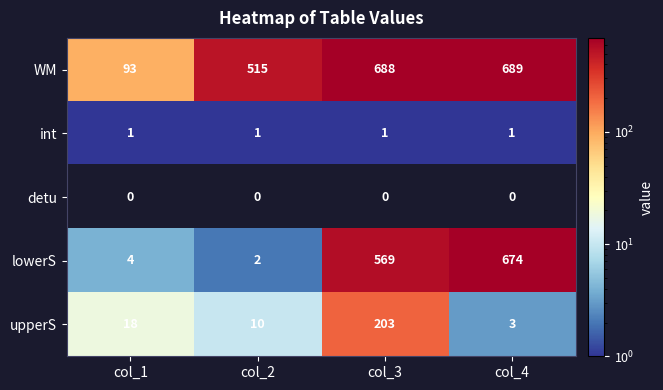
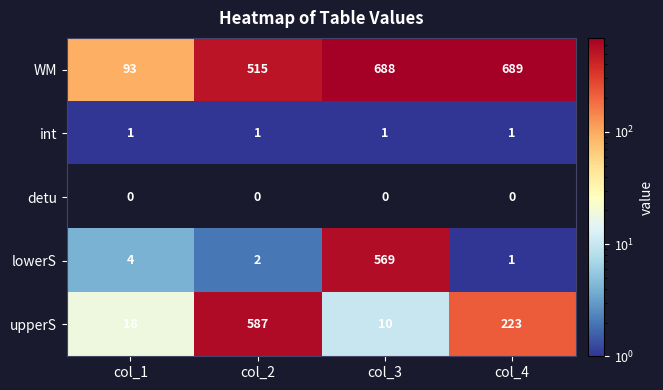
  {
    "WM": {
      "col_1": 93,
      "col_2": 515,
      "col_3": 688,
      "col_4": 689
    },
    "int": {
      "col_1": 1,
      "col_2": 1,
      "col_3": 1,
      "col_4": 1
    },
    "lowerS": {
      "col_1": 4,
      "col_2": 2,
      "col_3": 569,
-     "col_4": 674
+     "col_4": 1
    },
    "upperS": {
-     "col_2": 10,
-     "col_3": 203,
-     "col_4": 3
+     "col_2": 587,
+     "col_3": 10,
+     "col_4": 223
    }
  }
